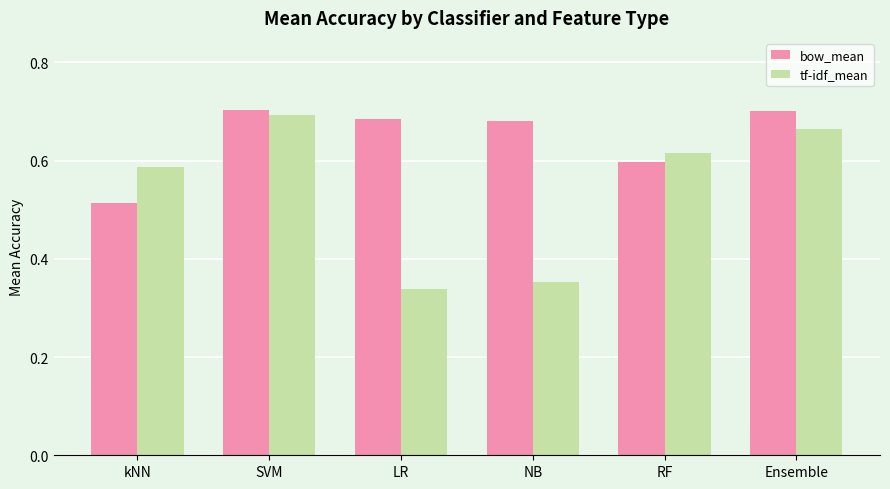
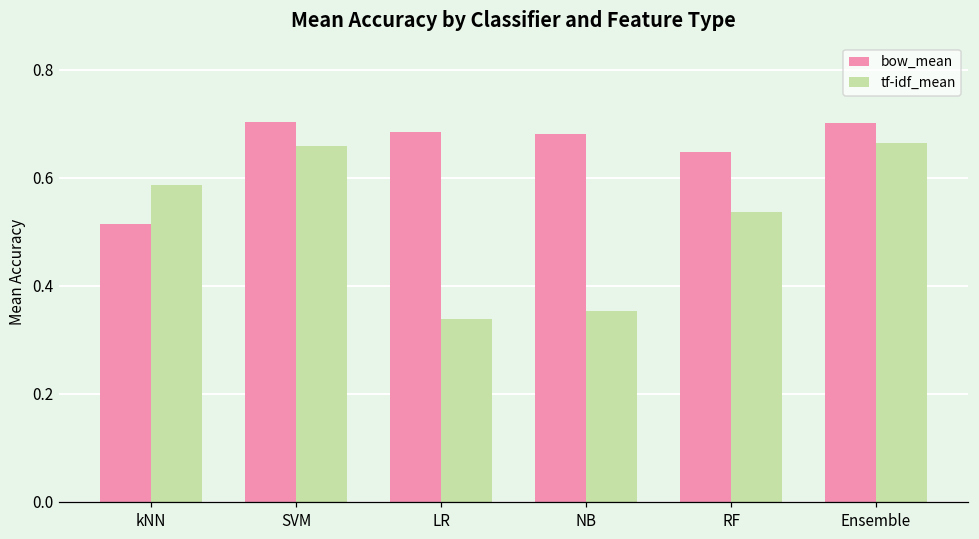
  {
    "bow_mean": {
      "kNN": 0.51,
      "SVM": 0.70,
      "LR": 0.69,
      "NB": 0.68,
-     "RF": 0.60,
+     "RF": 0.65,
      "Ensemble": 0.70
    },
    "tf-idf_mean": {
      "kNN": 0.59,
-     "SVM": 0.69,
+     "SVM": 0.66,
      "LR": 0.34,
      "NB": 0.35,
-     "RF": 0.61,
+     "RF": 0.54,
      "Ensemble": 0.66
    }
  }
